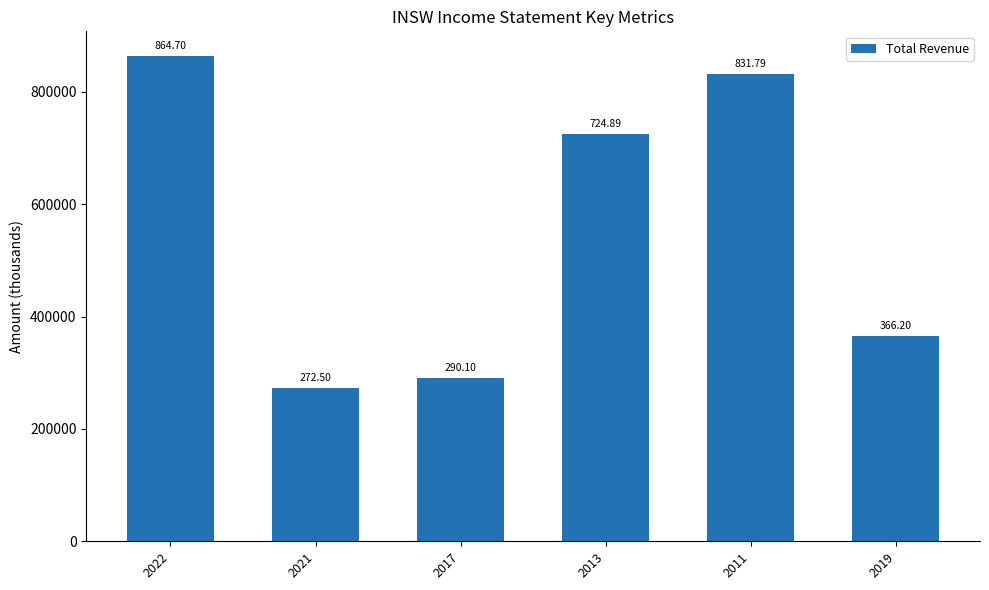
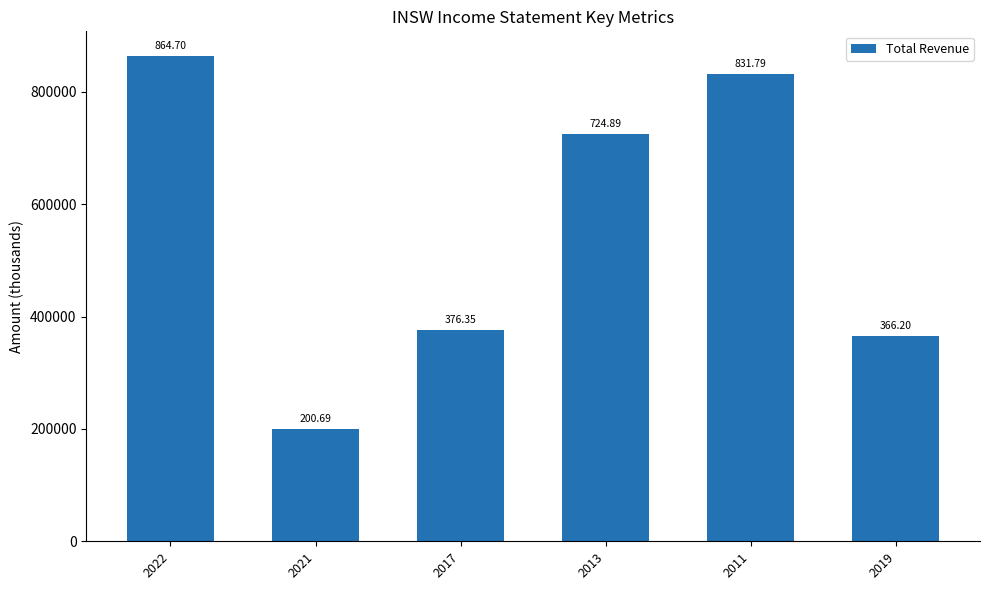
  {
-   "2021": 272.50,
-   "2017": 290.10
+   "2021": 200.69,
+   "2017": 376.35
  }
